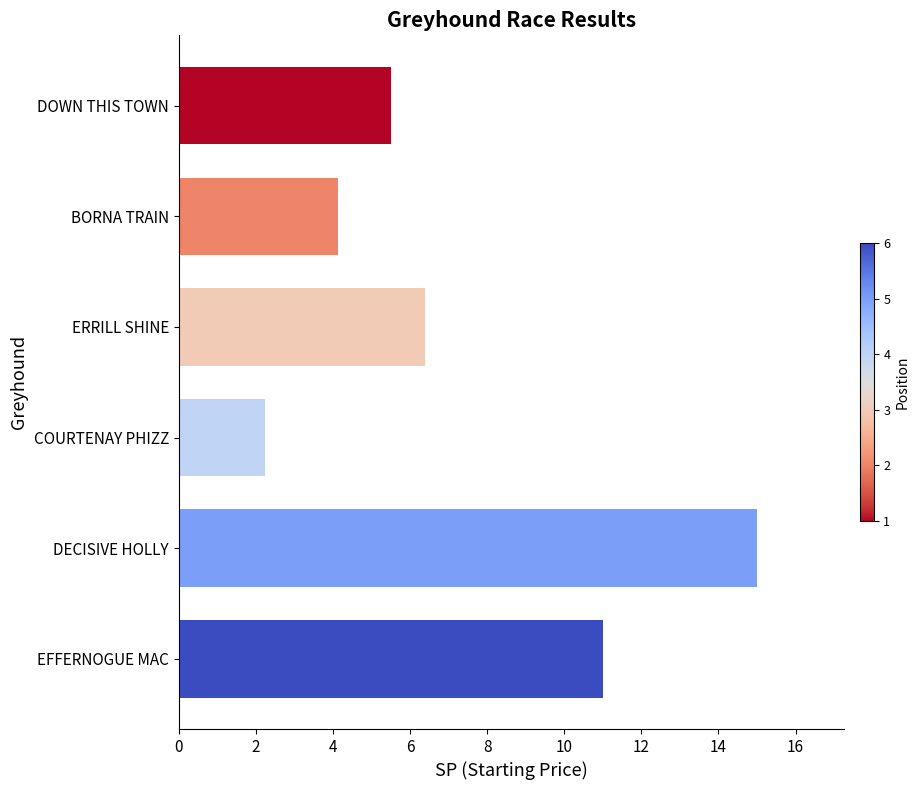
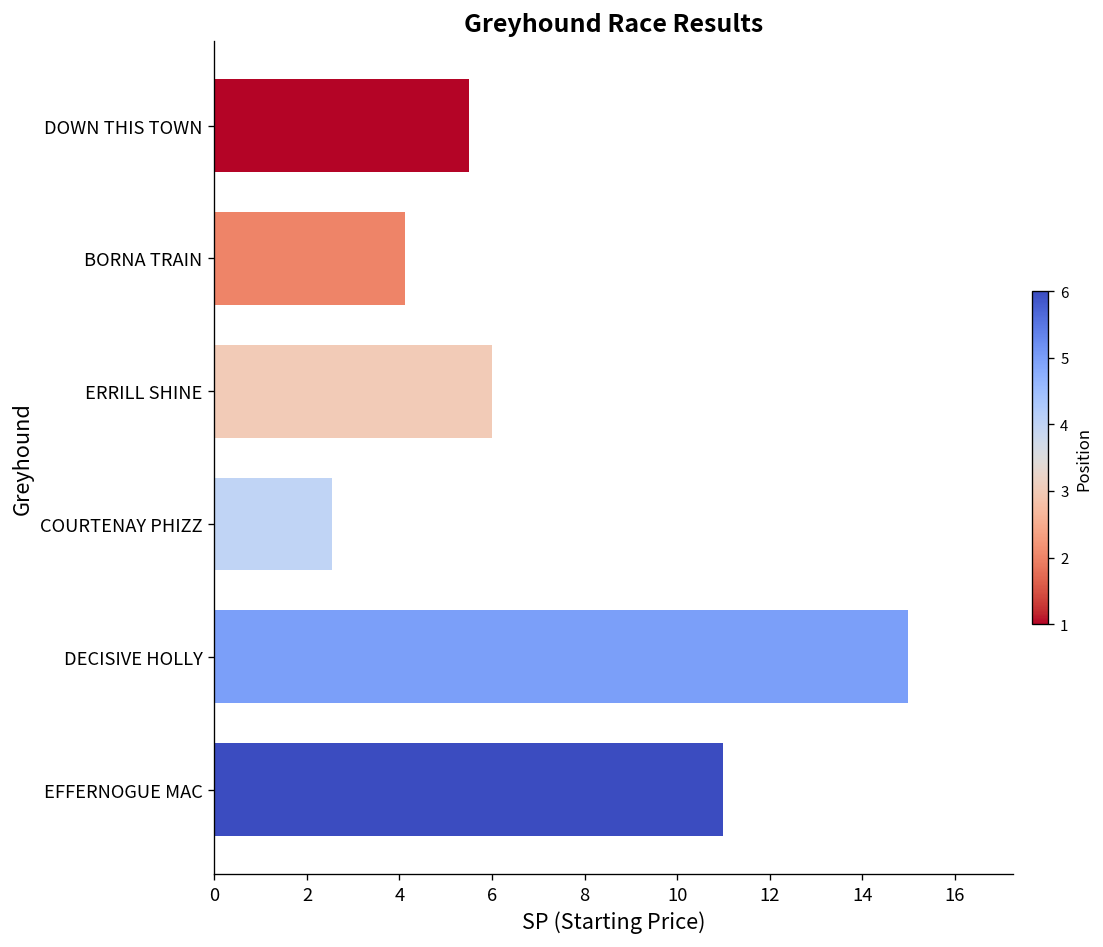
  {
    "DOWN THIS TOWN": 5.5,
    "BORNA TRAIN": 4.1,
-   "ERRILL SHINE": 6.4,
-   "COURTENAY PHIZZ": 2.3,
+   "ERRILL SHINE": 6.0,
+   "COURTENAY PHIZZ": 2.6,
    "DECISIVE HOLLY": 15.0,
    "EFFERNOGUE MAC": 11.0
  }
